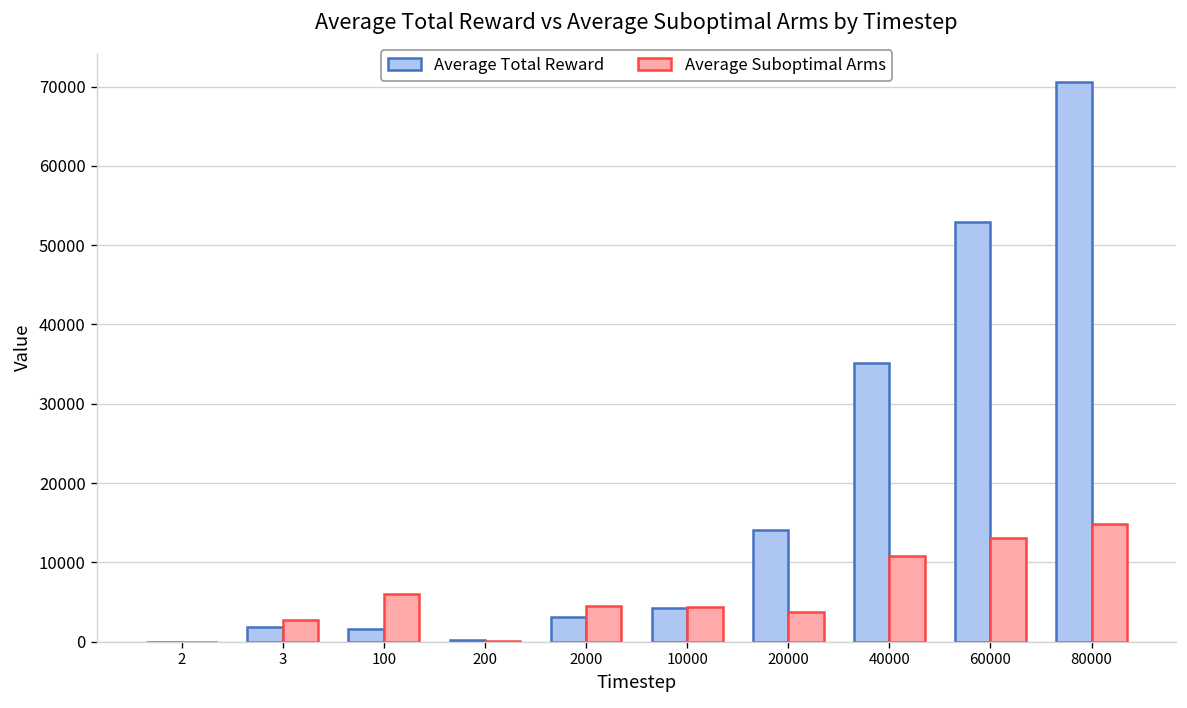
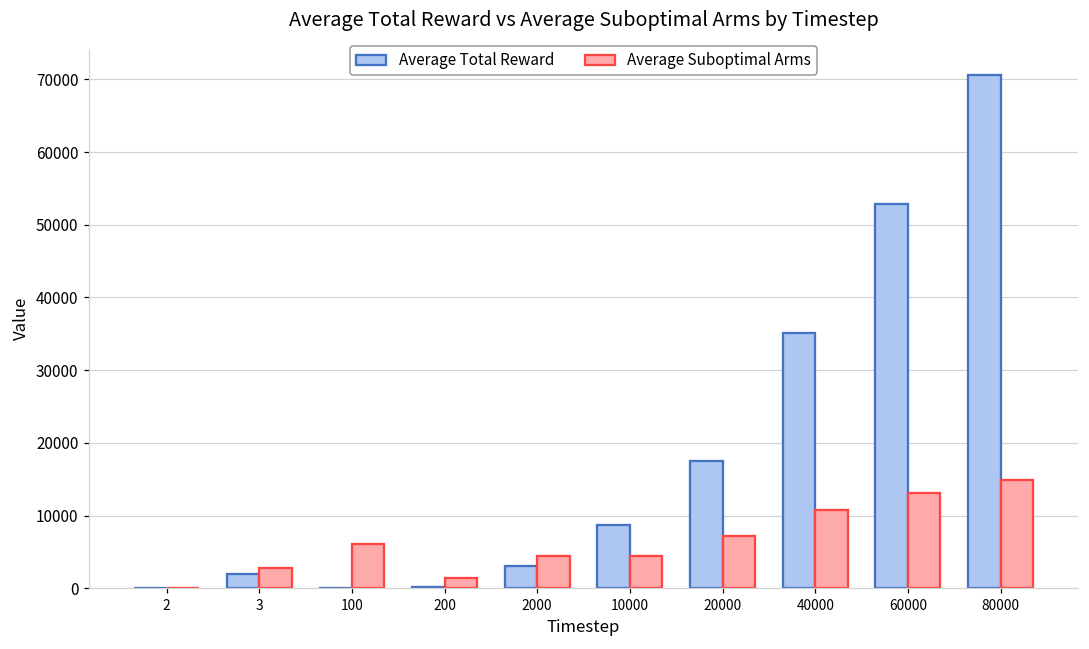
  {
    "Average Total Reward": {
      "3": 2000,
-     "100": 2000,
+     "100": 0,
      "2000": 3000,
-     "10000": 4000,
-     "20000": 14000,
+     "10000": 9000,
+     "20000": 18000,
      "40000": 35000,
      "60000": 53000,
      "80000": 71000
    },
    "Average Suboptimal Arms": {
      "3": 3000,
      "100": 6000,
-     "200": 0,
+     "200": 1000,
      "2000": 4000,
      "10000": 4000,
-     "20000": 4000,
+     "20000": 7000,
      "40000": 11000,
      "60000": 13000,
      "80000": 15000
    }
  }
